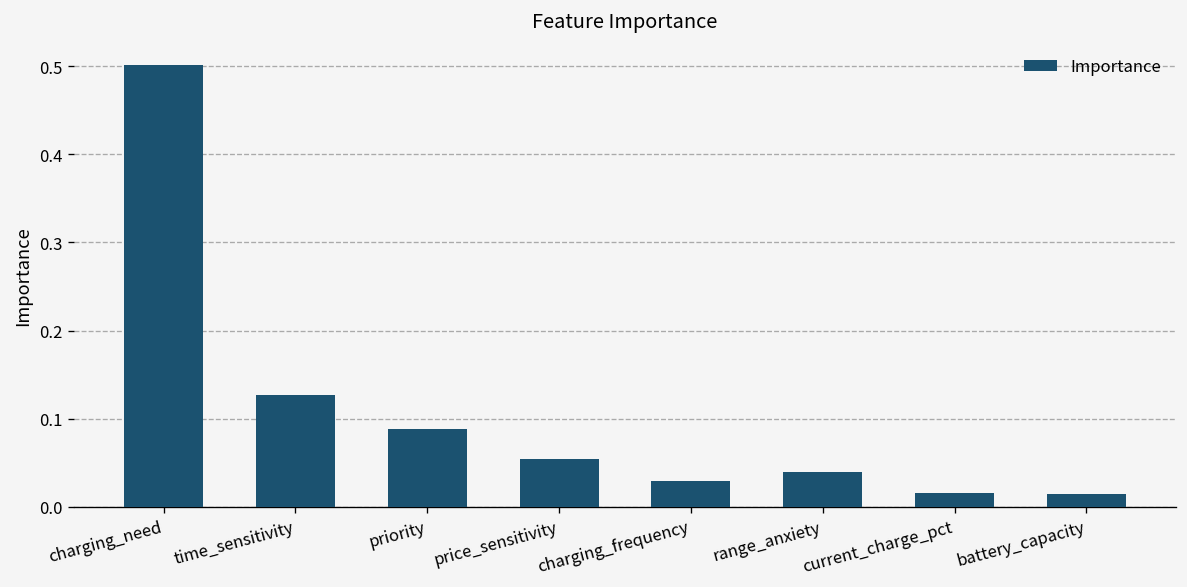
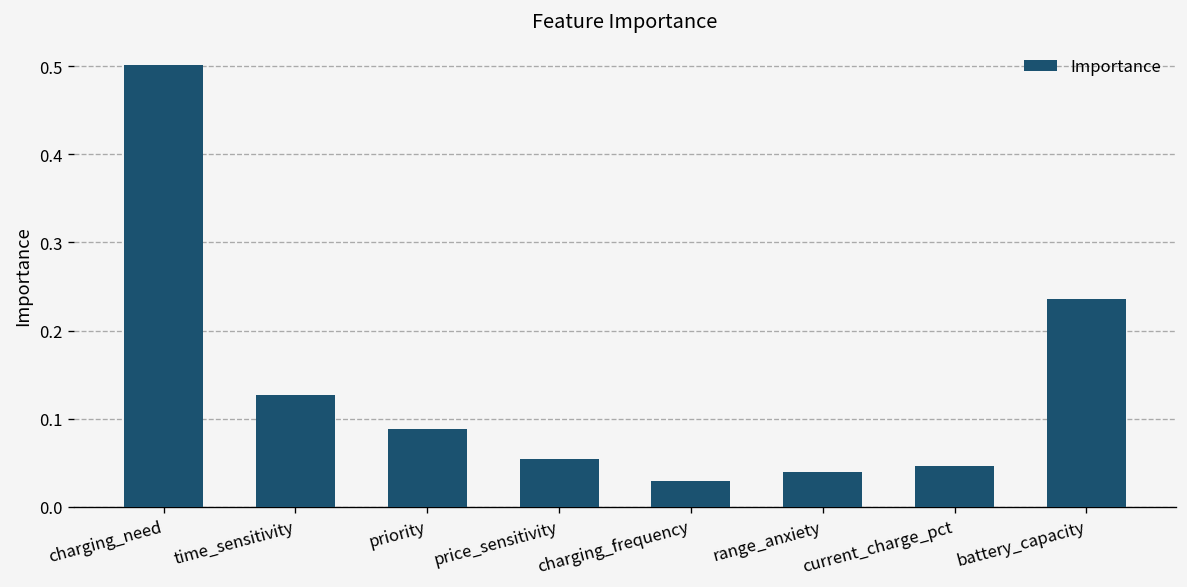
  {
    "charging_need": 0.50,
    "time_sensitivity": 0.13,
    "priority": 0.09,
    "price_sensitivity": 0.05,
    "charging_frequency": 0.03,
    "range_anxiety": 0.04,
-   "current_charge_pct": 0.02,
-   "battery_capacity": 0.01
+   "current_charge_pct": 0.05,
+   "battery_capacity": 0.24
  }
